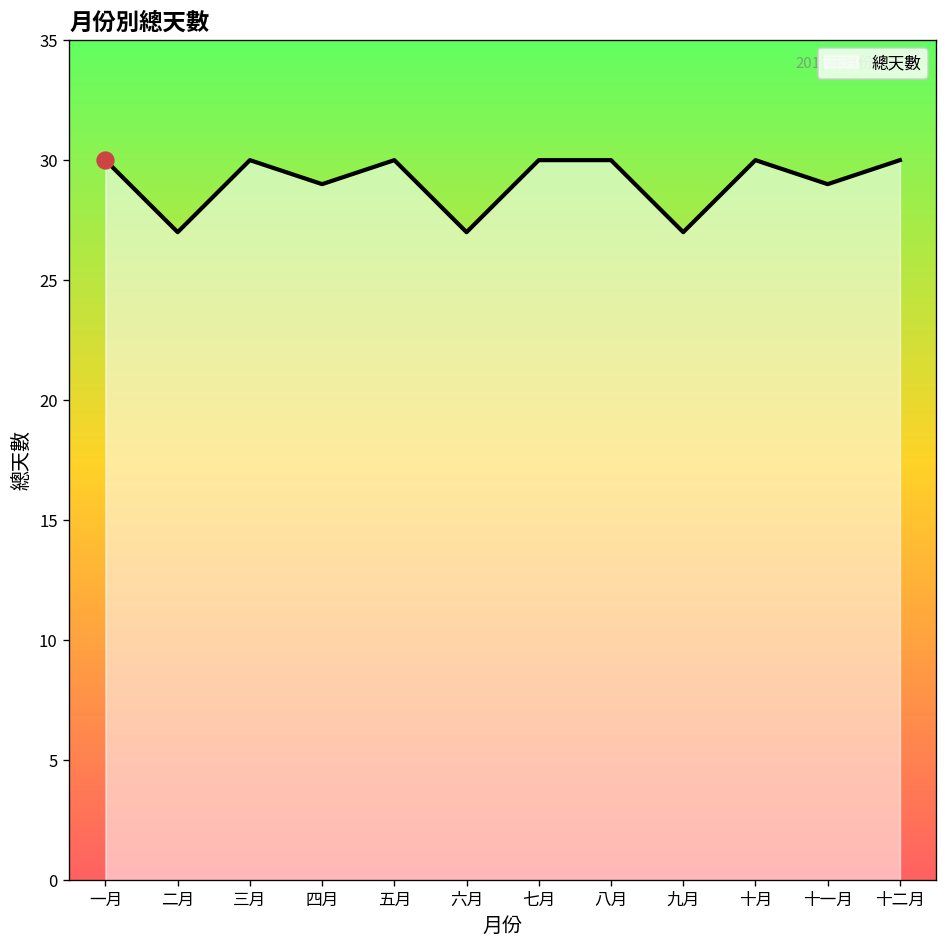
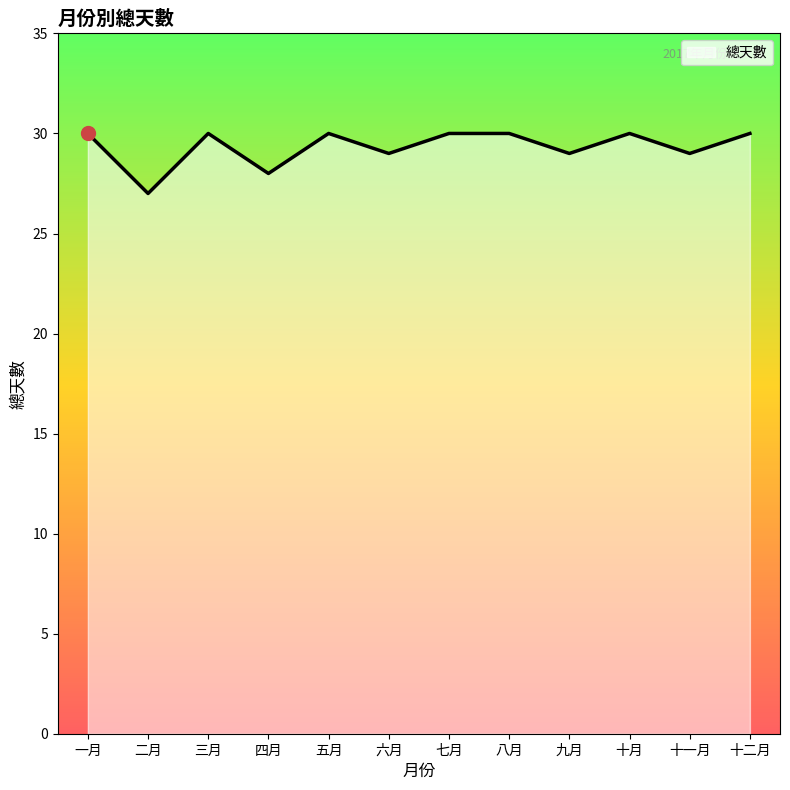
  {
    "總天數": {
      "二月": 27,
      "三月": 30,
-     "四月": 29,
+     "四月": 28,
      "五月": 30,
-     "六月": 27,
+     "六月": 29,
      "七月": 30,
      "八月": 30,
-     "九月": 27,
+     "九月": 29,
      "十月": 30,
      "十一月": 29,
      "十二月": 30
    }
  }
